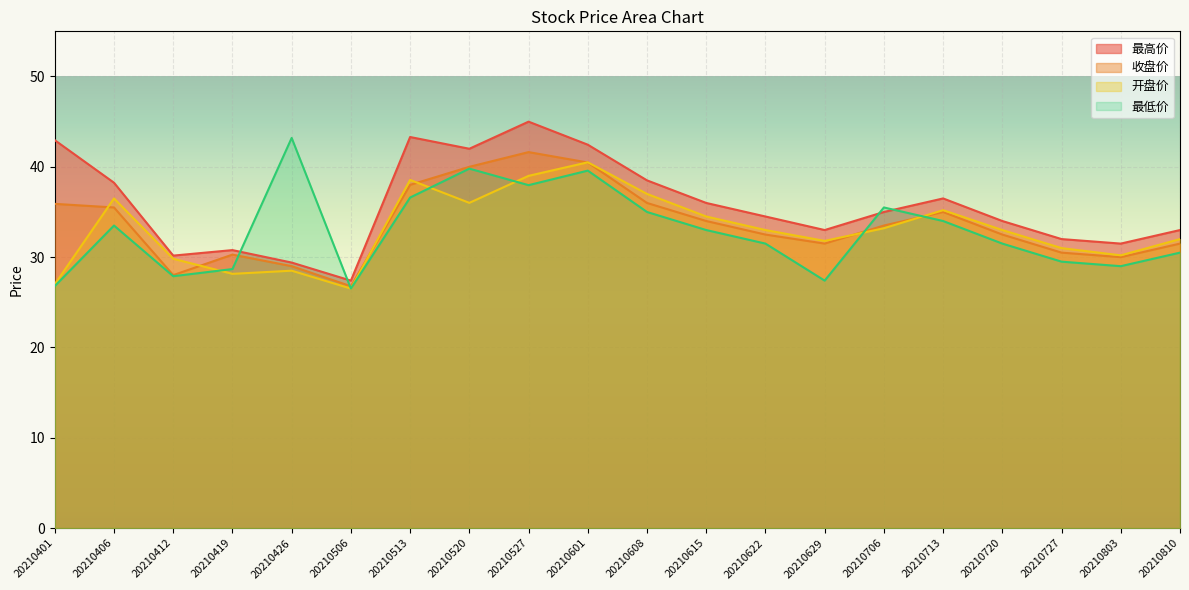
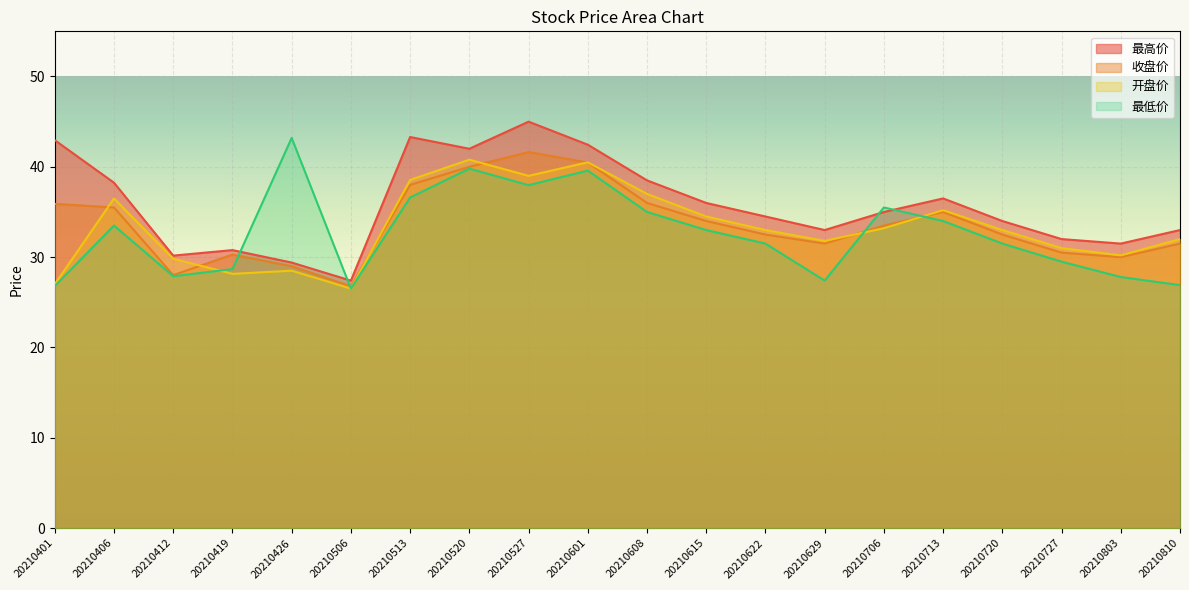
  {
    "开盘价": {
      "20210406": 37,
      "20210412": 30,
      "20210419": 28,
      "20210426": 29,
      "20210513": 39,
-     "20210520": 36,
+     "20210520": 41,
      "20210527": 39,
      "20210608": 37,
      "20210615": 35,
      "20210622": 33,
      "20210629": 32,
      "20210706": 33,
      "20210720": 33,
      "20210727": 31,
      "20210810": 32
    },
    "最低价": {
      "20210406": 34,
      "20210419": 29,
      "20210426": 43,
      "20210513": 37,
      "20210527": 38,
      "20210601": 40,
      "20210608": 35,
      "20210615": 33,
      "20210622": 32,
      "20210629": 27,
      "20210706": 36,
      "20210713": 34,
      "20210720": 32,
      "20210727": 30,
-     "20210803": 29,
-     "20210810": 31
+     "20210803": 28,
+     "20210810": 27
    }
  }
